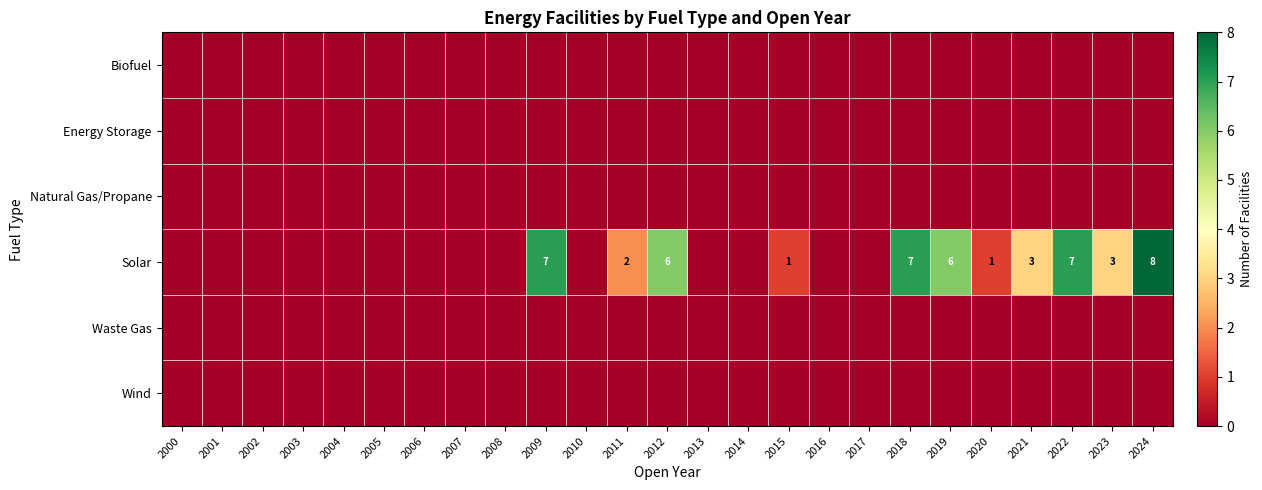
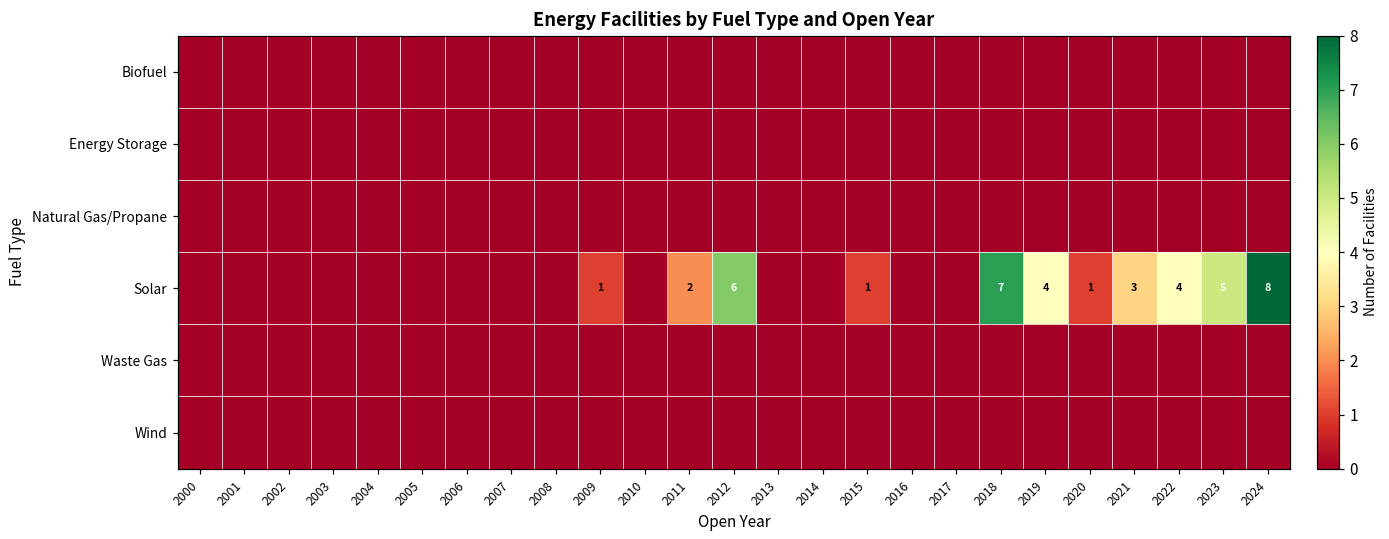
  {
    "Solar": {
-     "2009": 7,
+     "2009": 1,
      "2011": 2,
      "2012": 6,
      "2015": 1,
      "2018": 7,
-     "2019": 6,
+     "2019": 4,
      "2020": 1,
      "2021": 3,
-     "2022": 7,
-     "2023": 3,
+     "2022": 4,
+     "2023": 5,
      "2024": 8
    }
  }
